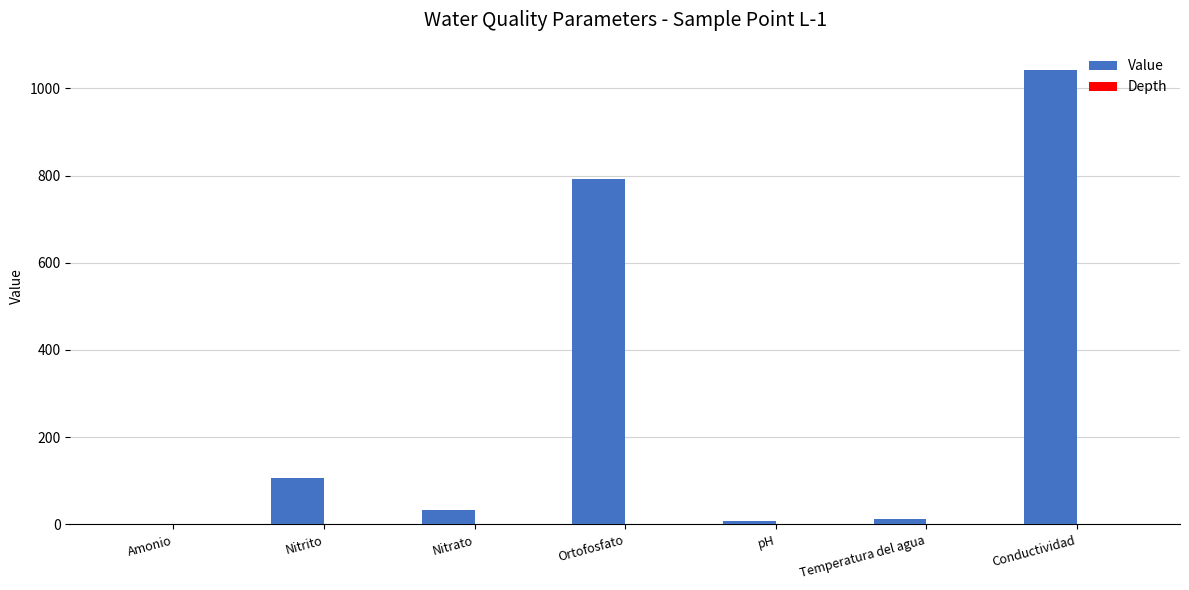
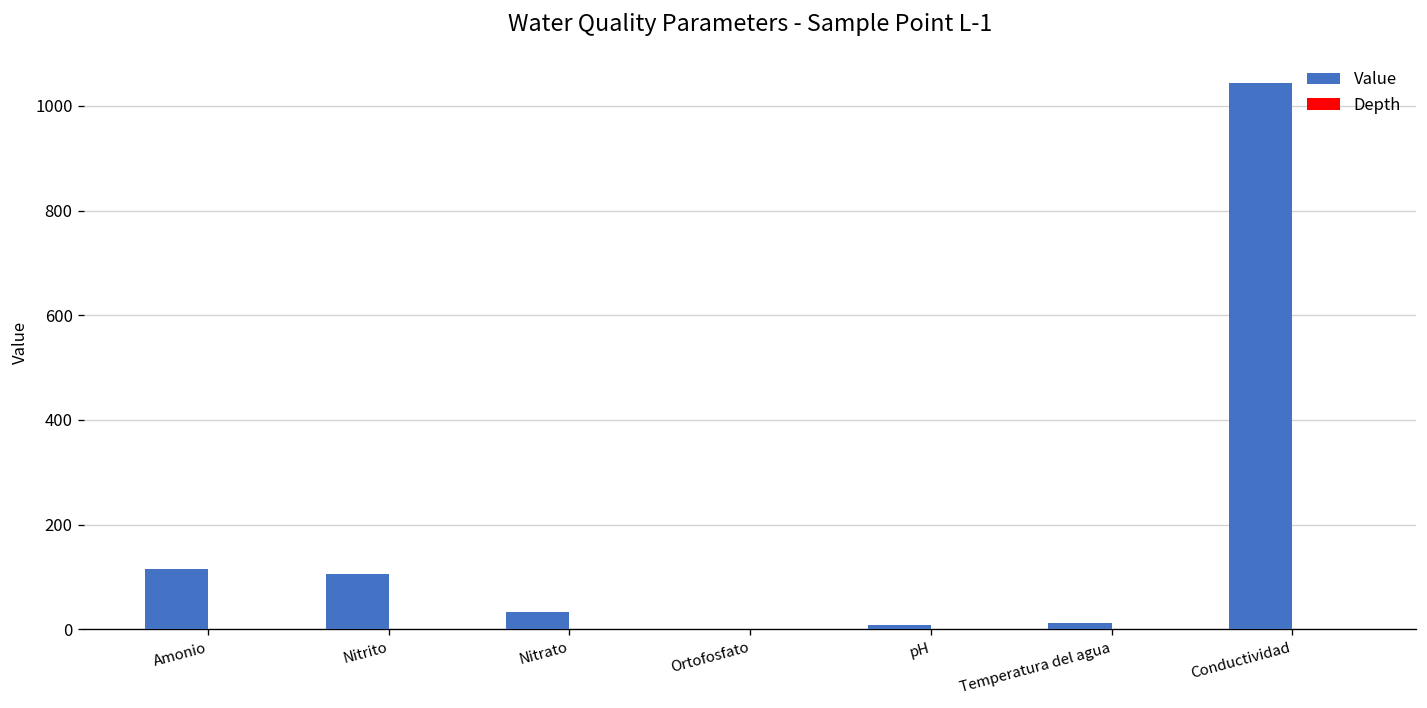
  {
    "Value": {
-     "Amonio": 0,
+     "Amonio": 120,
      "Nitrito": 110,
      "Nitrato": 30,
-     "Ortofosfato": 790,
+     "Ortofosfato": 0,
      "pH": 10,
      "Temperatura del agua": 10,
      "Conductividad": 1040
    },
    "Depth": {
      "Amonio": 0,
      "Nitrito": 0,
      "Nitrato": 0,
      "Ortofosfato": 0,
      "pH": 0,
      "Temperatura del agua": 0,
      "Conductividad": 0
    }
  }
